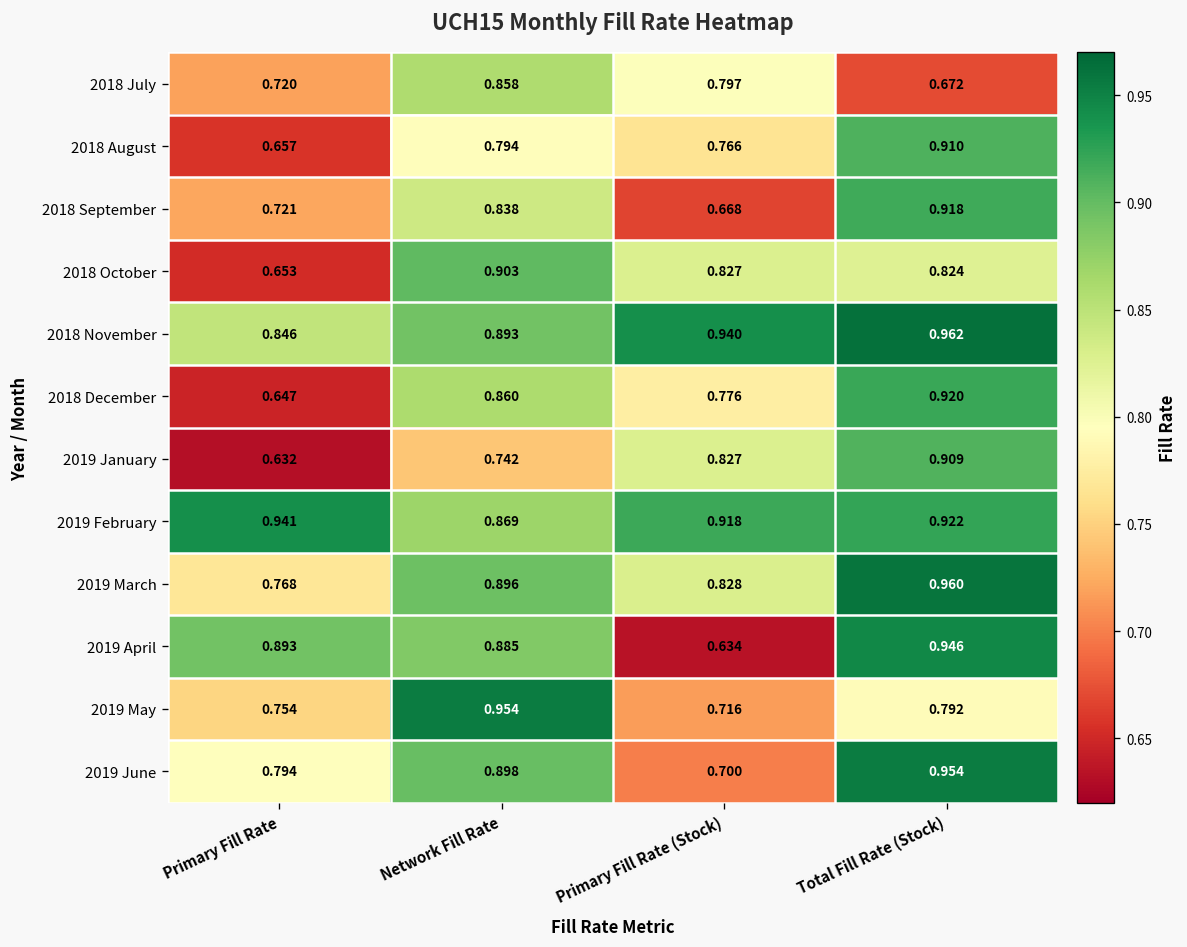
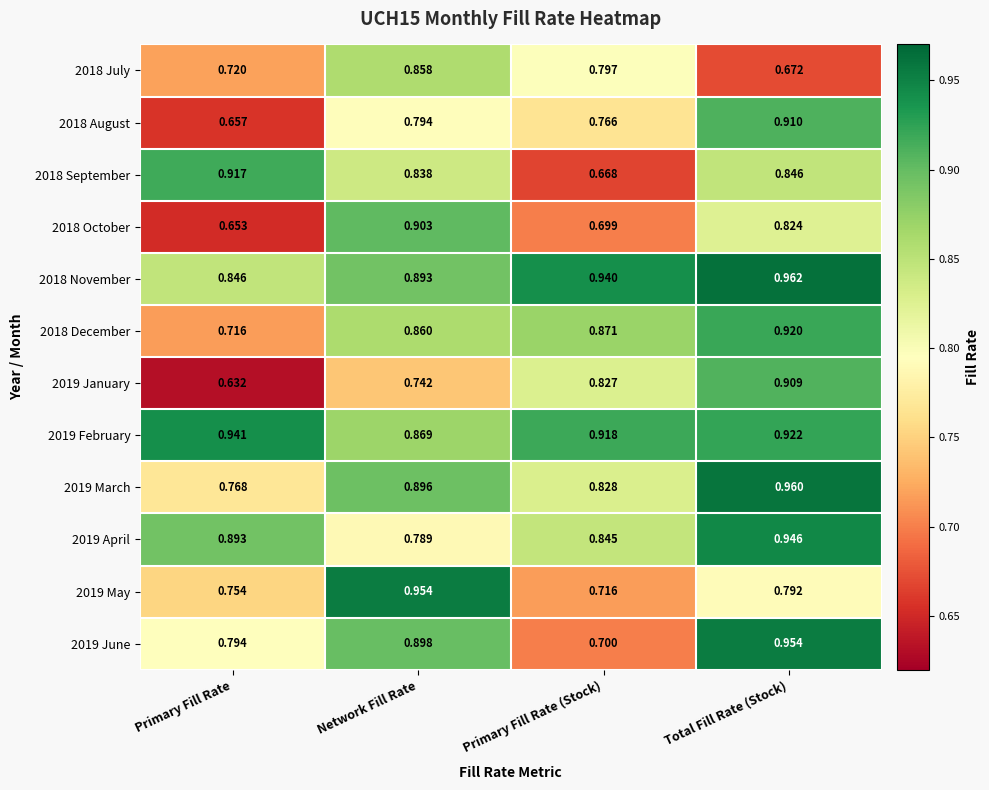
  {
    "2018 July": {
      "Primary Fill Rate": 0.720,
      "Network Fill Rate": 0.858,
      "Primary Fill Rate (Stock)": 0.797,
      "Total Fill Rate (Stock)": 0.672
    },
    "2018 August": {
      "Primary Fill Rate": 0.657,
      "Network Fill Rate": 0.794,
      "Primary Fill Rate (Stock)": 0.766,
      "Total Fill Rate (Stock)": 0.910
    },
    "2018 September": {
-     "Primary Fill Rate": 0.721,
+     "Primary Fill Rate": 0.917,
      "Network Fill Rate": 0.838,
      "Primary Fill Rate (Stock)": 0.668,
-     "Total Fill Rate (Stock)": 0.918
+     "Total Fill Rate (Stock)": 0.846
    },
    "2018 October": {
      "Primary Fill Rate": 0.653,
      "Network Fill Rate": 0.903,
-     "Primary Fill Rate (Stock)": 0.827,
+     "Primary Fill Rate (Stock)": 0.699,
      "Total Fill Rate (Stock)": 0.824
    },
    "2018 November": {
      "Primary Fill Rate": 0.846,
      "Network Fill Rate": 0.893,
      "Primary Fill Rate (Stock)": 0.940,
      "Total Fill Rate (Stock)": 0.962
    },
    "2018 December": {
-     "Primary Fill Rate": 0.647,
+     "Primary Fill Rate": 0.716,
      "Network Fill Rate": 0.860,
-     "Primary Fill Rate (Stock)": 0.776,
+     "Primary Fill Rate (Stock)": 0.871,
      "Total Fill Rate (Stock)": 0.920
    },
    "2019 January": {
      "Primary Fill Rate": 0.632,
      "Network Fill Rate": 0.742,
      "Primary Fill Rate (Stock)": 0.827,
      "Total Fill Rate (Stock)": 0.909
    },
    "2019 February": {
      "Primary Fill Rate": 0.941,
      "Network Fill Rate": 0.869,
      "Primary Fill Rate (Stock)": 0.918,
      "Total Fill Rate (Stock)": 0.922
    },
    "2019 March": {
      "Primary Fill Rate": 0.768,
      "Network Fill Rate": 0.896,
      "Primary Fill Rate (Stock)": 0.828,
      "Total Fill Rate (Stock)": 0.960
    },
    "2019 April": {
      "Primary Fill Rate": 0.893,
-     "Network Fill Rate": 0.885,
-     "Primary Fill Rate (Stock)": 0.634,
+     "Network Fill Rate": 0.789,
+     "Primary Fill Rate (Stock)": 0.845,
      "Total Fill Rate (Stock)": 0.946
    },
    "2019 May": {
      "Primary Fill Rate": 0.754,
      "Network Fill Rate": 0.954,
      "Primary Fill Rate (Stock)": 0.716,
      "Total Fill Rate (Stock)": 0.792
    },
    "2019 June": {
      "Primary Fill Rate": 0.794,
      "Network Fill Rate": 0.898,
      "Primary Fill Rate (Stock)": 0.700,
      "Total Fill Rate (Stock)": 0.954
    }
  }
